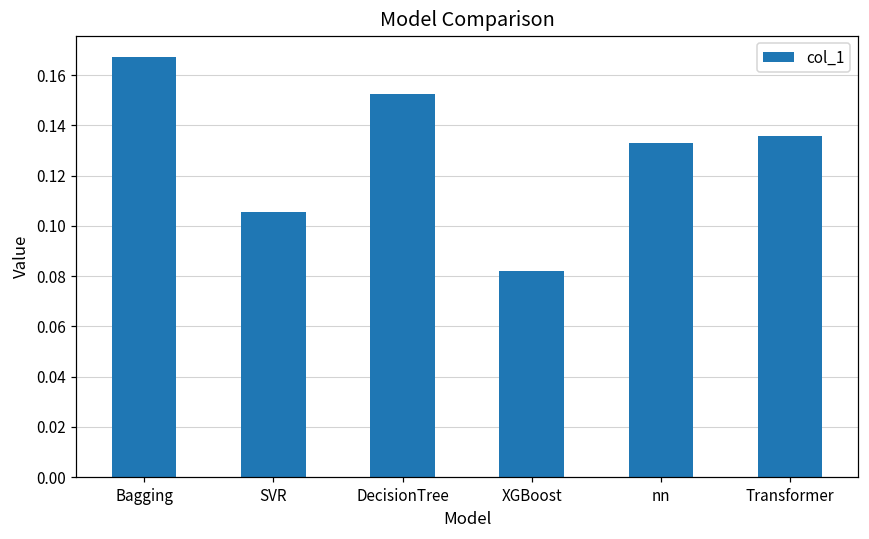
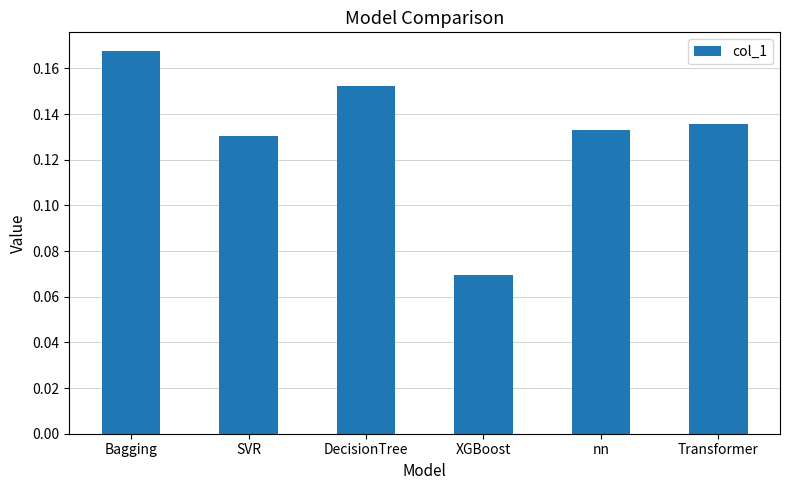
  {
    "Bagging": 0.167,
-   "SVR": 0.106,
+   "SVR": 0.131,
    "DecisionTree": 0.152,
-   "XGBoost": 0.082,
+   "XGBoost": 0.069,
    "nn": 0.133,
    "Transformer": 0.136
  }
